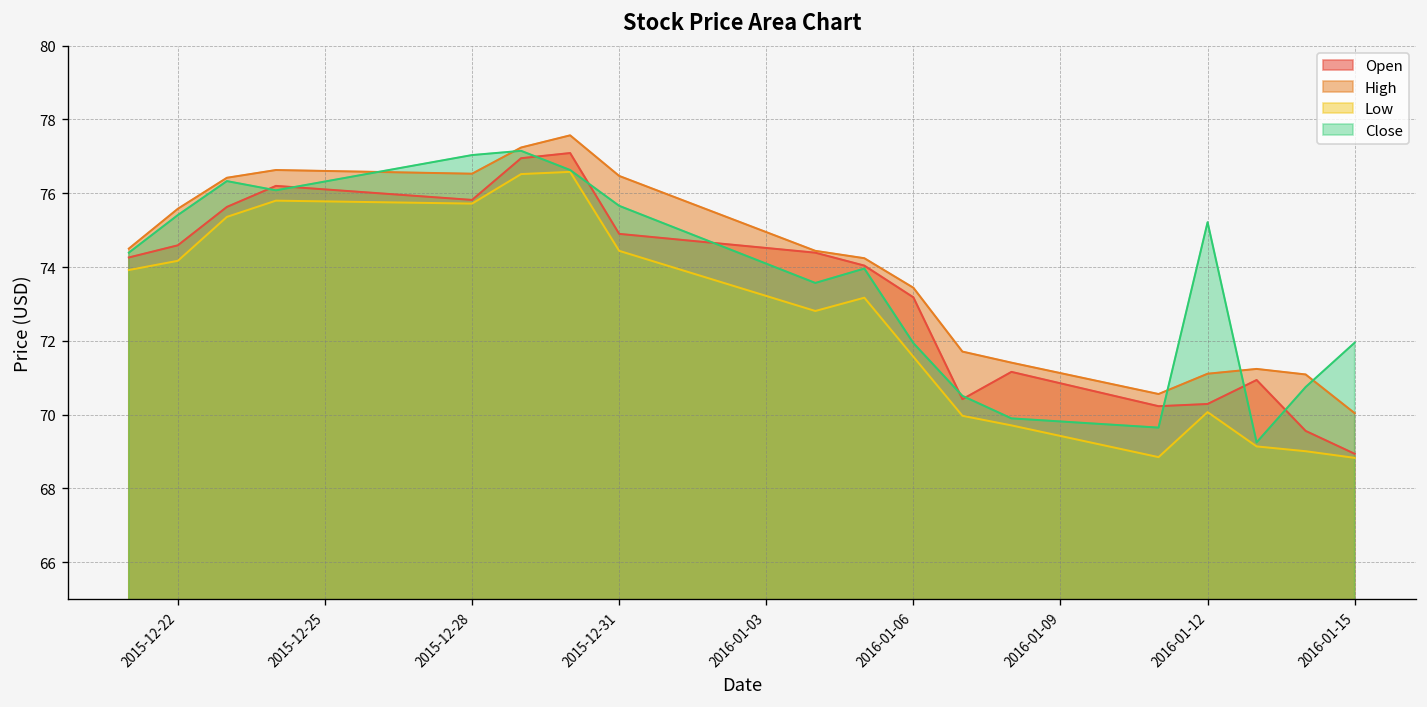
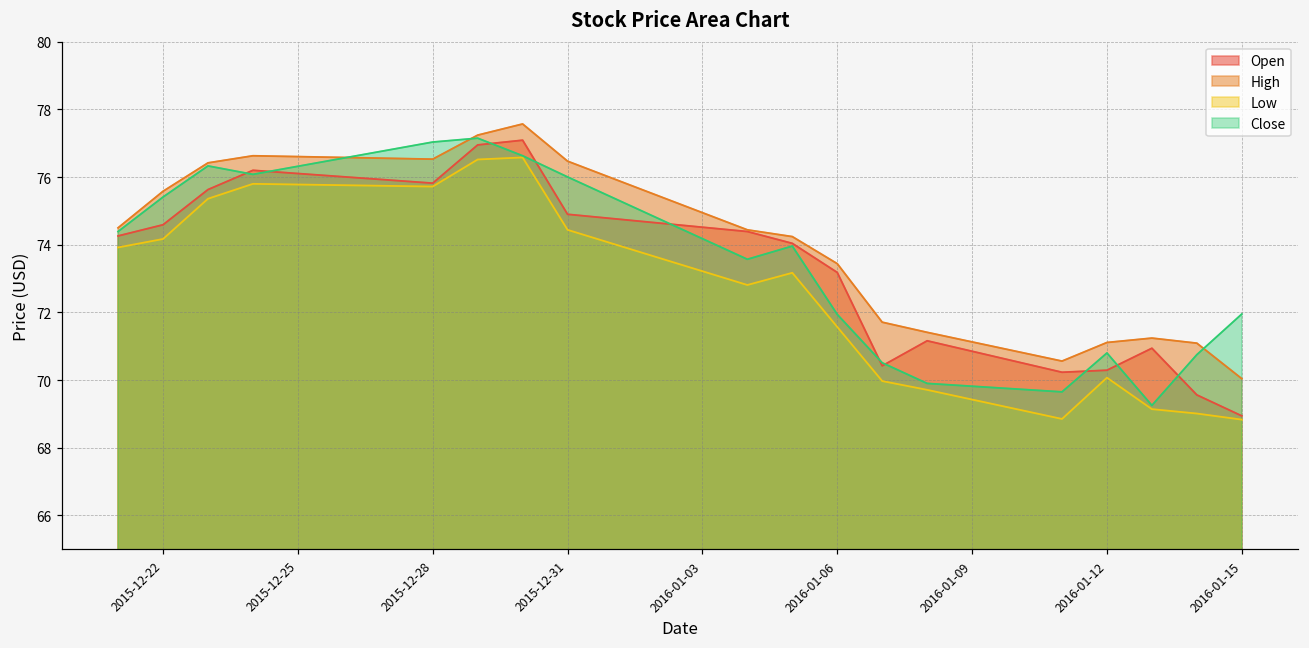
  {
    "Close": {
      "2015-12-22": 75.4,
      "2015-12-28": 77.0,
-     "2015-12-31": 75.7,
+     "2015-12-31": 76.0,
      "2016-01-06": 71.9,
-     "2016-01-12": 75.2,
+     "2016-01-12": 70.8,
      "2016-01-15": 72.0
    }
  }
